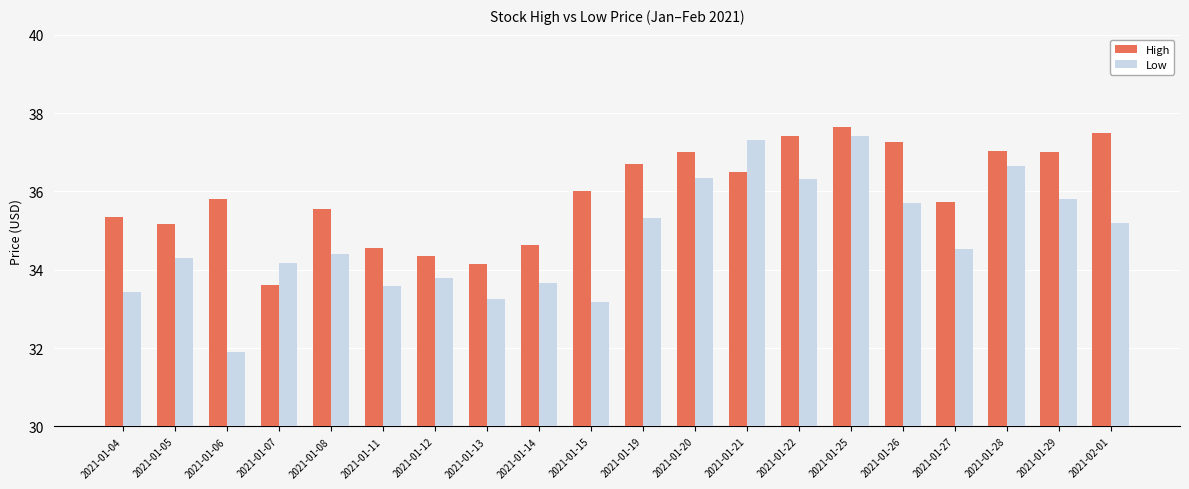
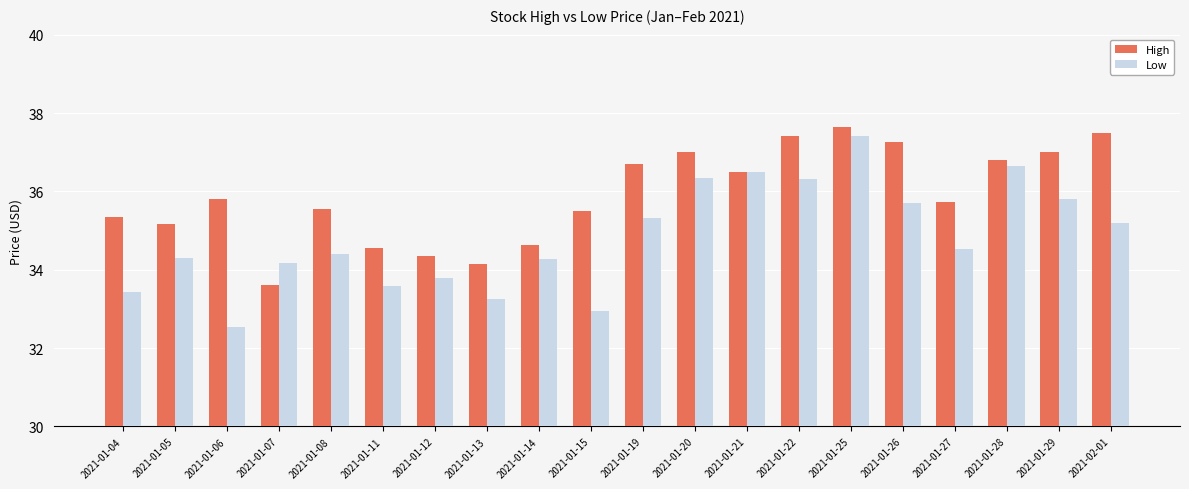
  {
    "High": {
      "2021-01-04": 35.3,
      "2021-01-05": 35.2,
      "2021-01-06": 35.8,
      "2021-01-07": 33.6,
      "2021-01-08": 35.5,
      "2021-01-11": 34.5,
      "2021-01-12": 34.3,
      "2021-01-13": 34.1,
      "2021-01-14": 34.6,
-     "2021-01-15": 36.0,
+     "2021-01-15": 35.5,
      "2021-01-19": 36.7,
      "2021-01-20": 37.0,
      "2021-01-21": 36.5,
      "2021-01-22": 37.4,
      "2021-01-25": 37.7,
      "2021-01-26": 37.3,
      "2021-01-27": 35.7,
-     "2021-01-28": 37.0,
+     "2021-01-28": 36.8,
      "2021-01-29": 37.0,
      "2021-02-01": 37.5
    },
    "Low": {
      "2021-01-04": 33.4,
      "2021-01-05": 34.3,
-     "2021-01-06": 31.9,
+     "2021-01-06": 32.5,
      "2021-01-07": 34.2,
      "2021-01-08": 34.4,
      "2021-01-11": 33.6,
      "2021-01-12": 33.8,
      "2021-01-13": 33.3,
-     "2021-01-14": 33.7,
-     "2021-01-15": 33.2,
+     "2021-01-14": 34.3,
+     "2021-01-15": 33.0,
      "2021-01-19": 35.3,
      "2021-01-20": 36.3,
-     "2021-01-21": 37.3,
+     "2021-01-21": 36.5,
      "2021-01-22": 36.3,
      "2021-01-25": 37.4,
      "2021-01-26": 35.7,
      "2021-01-27": 34.5,
      "2021-01-28": 36.7,
      "2021-01-29": 35.8,
      "2021-02-01": 35.2
    }
  }
